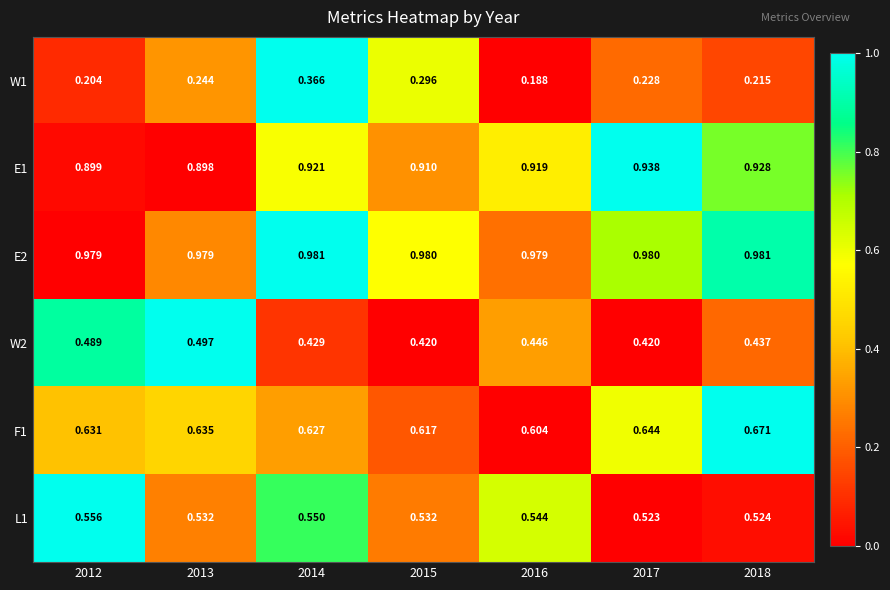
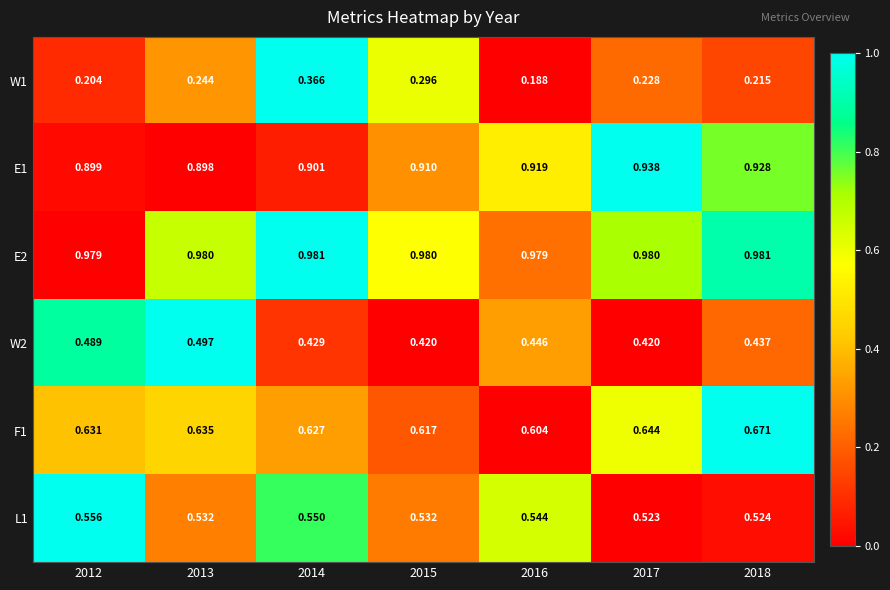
  {
    "W1": {
      "2012": 0.204,
      "2013": 0.244,
      "2014": 0.366,
      "2015": 0.296,
      "2016": 0.188,
      "2017": 0.228,
      "2018": 0.215
    },
    "E1": {
      "2012": 0.899,
      "2013": 0.898,
-     "2014": 0.921,
+     "2014": 0.901,
      "2015": 0.910,
      "2016": 0.919,
      "2017": 0.938,
      "2018": 0.928
    },
    "E2": {
      "2012": 0.979,
-     "2013": 0.979,
+     "2013": 0.980,
      "2014": 0.981,
      "2015": 0.980,
      "2016": 0.979,
      "2017": 0.980,
      "2018": 0.981
    },
    "W2": {
      "2012": 0.489,
      "2013": 0.497,
      "2014": 0.429,
      "2015": 0.420,
      "2016": 0.446,
      "2017": 0.420,
      "2018": 0.437
    },
    "F1": {
      "2012": 0.631,
      "2013": 0.635,
      "2014": 0.627,
      "2015": 0.617,
      "2016": 0.604,
      "2017": 0.644,
      "2018": 0.671
    },
    "L1": {
      "2012": 0.556,
      "2013": 0.532,
      "2014": 0.550,
      "2015": 0.532,
      "2016": 0.544,
      "2017": 0.523,
      "2018": 0.524
    }
  }
